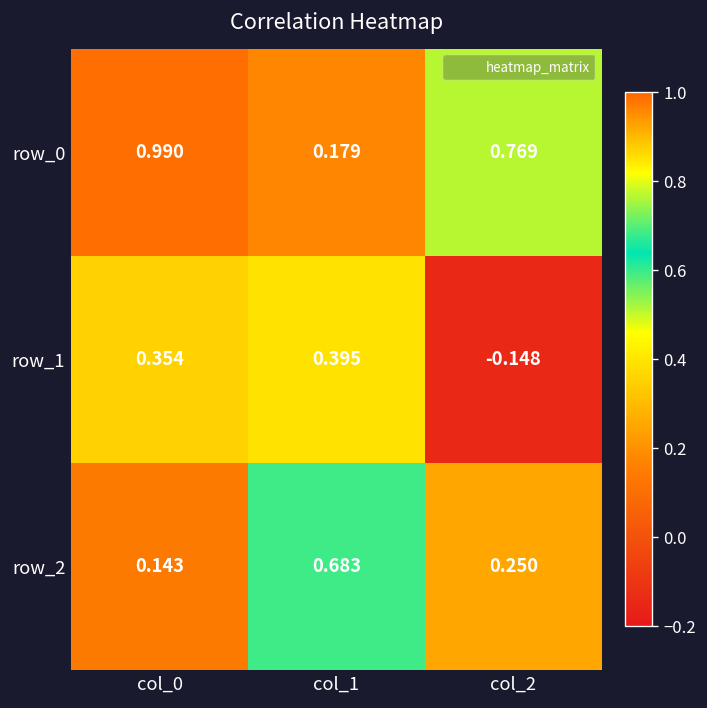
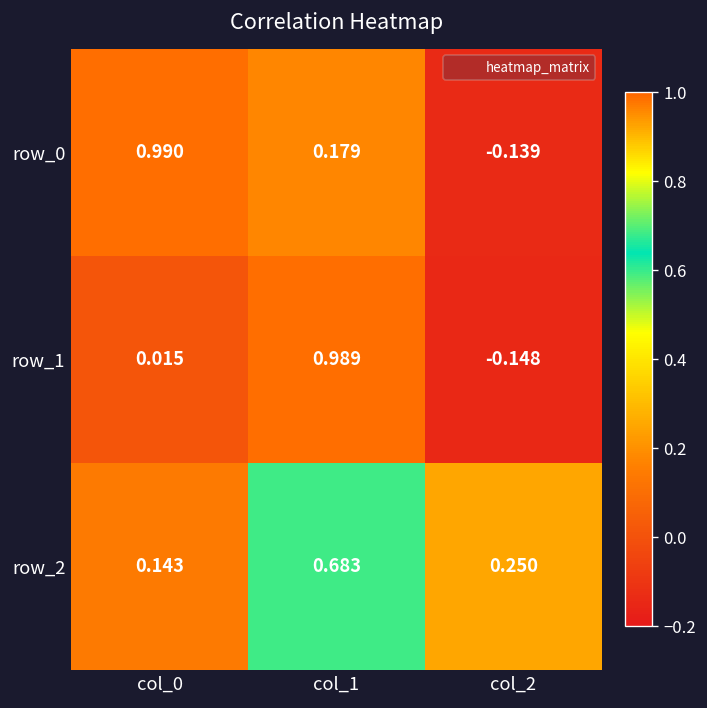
  {
    "row_0": {
      "col_0": 0.990,
      "col_1": 0.179,
-     "col_2": 0.769
+     "col_2": -0.139
    },
    "row_1": {
-     "col_0": 0.354,
-     "col_1": 0.395,
+     "col_0": 0.015,
+     "col_1": 0.989,
      "col_2": -0.148
    },
    "row_2": {
      "col_0": 0.143,
      "col_1": 0.683,
      "col_2": 0.250
    }
  }
